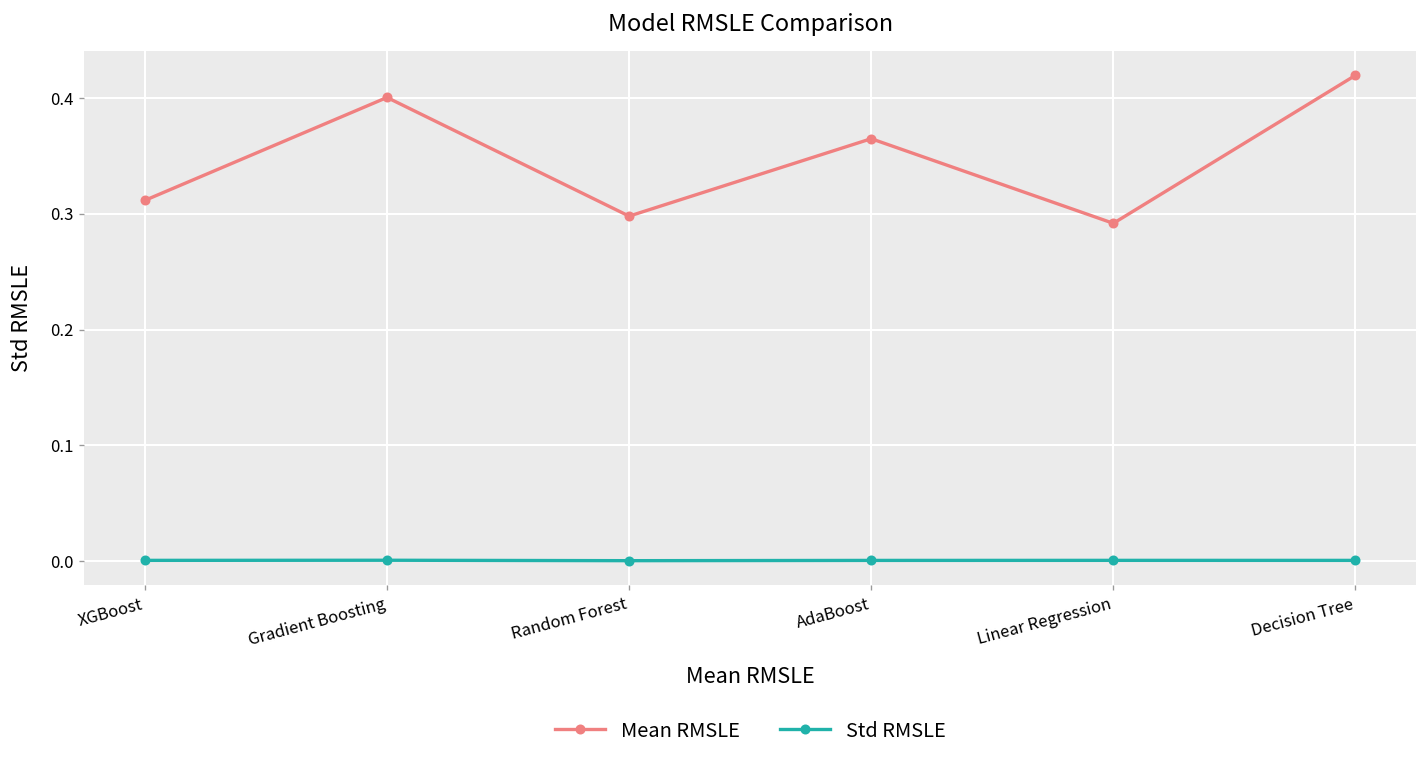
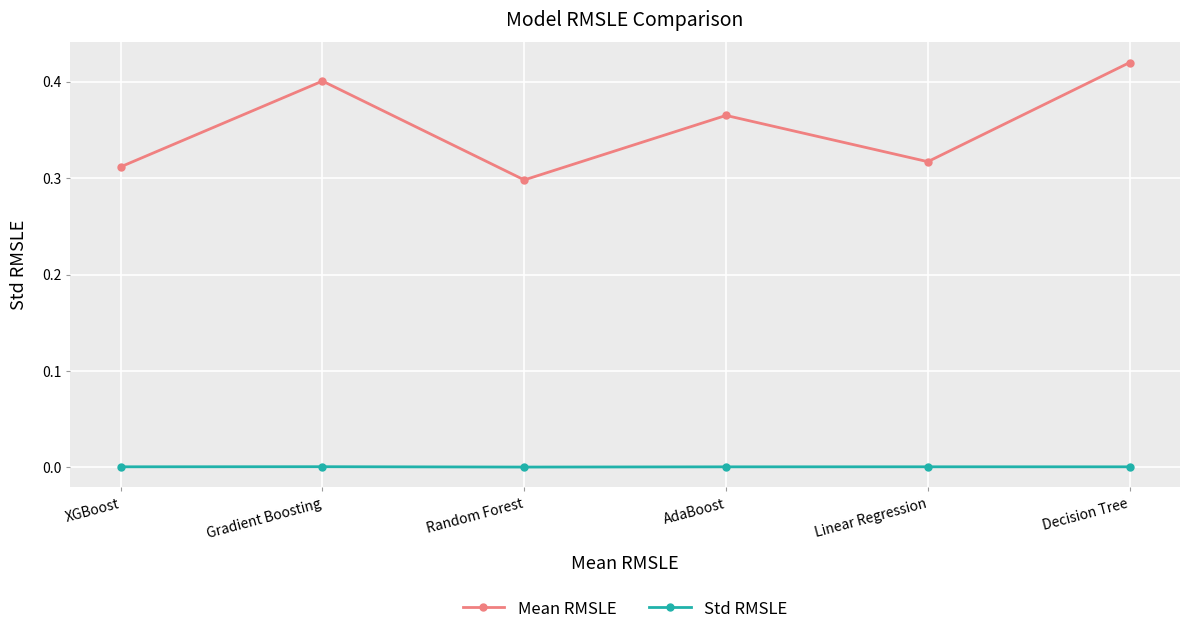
  {
    "Mean RMSLE": {
      "XGBoost": 0.31,
      "Gradient Boosting": 0.40,
      "Random Forest": 0.30,
      "AdaBoost": 0.36,
-     "Linear Regression": 0.29,
+     "Linear Regression": 0.32,
      "Decision Tree": 0.42
    },
    "Std RMSLE": {
      "XGBoost": 0.00,
      "Gradient Boosting": 0.00,
      "Random Forest": 0.00,
      "AdaBoost": 0.00,
      "Linear Regression": 0.00,
      "Decision Tree": 0.00
    }
  }
